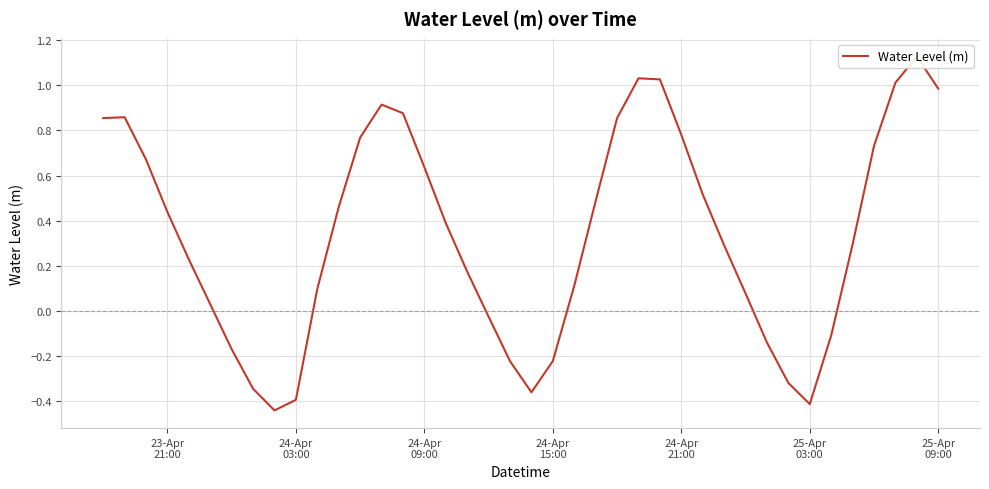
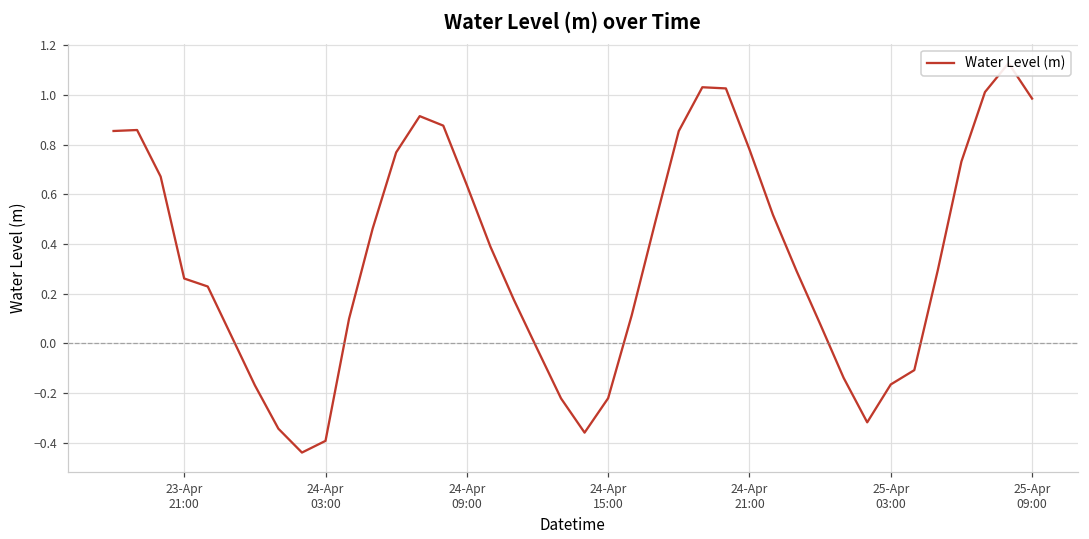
  {
-   "23-Apr 21:00": 0.44,
+   "23-Apr 21:00": 0.26,
    "24-Apr 03:00": -0.39,
    "24-Apr 09:00": 0.64,
    "24-Apr 15:00": -0.22,
    "24-Apr 21:00": 0.78,
-   "25-Apr 03:00": -0.41,
+   "25-Apr 03:00": -0.17,
    "25-Apr 09:00": 0.99
  }
